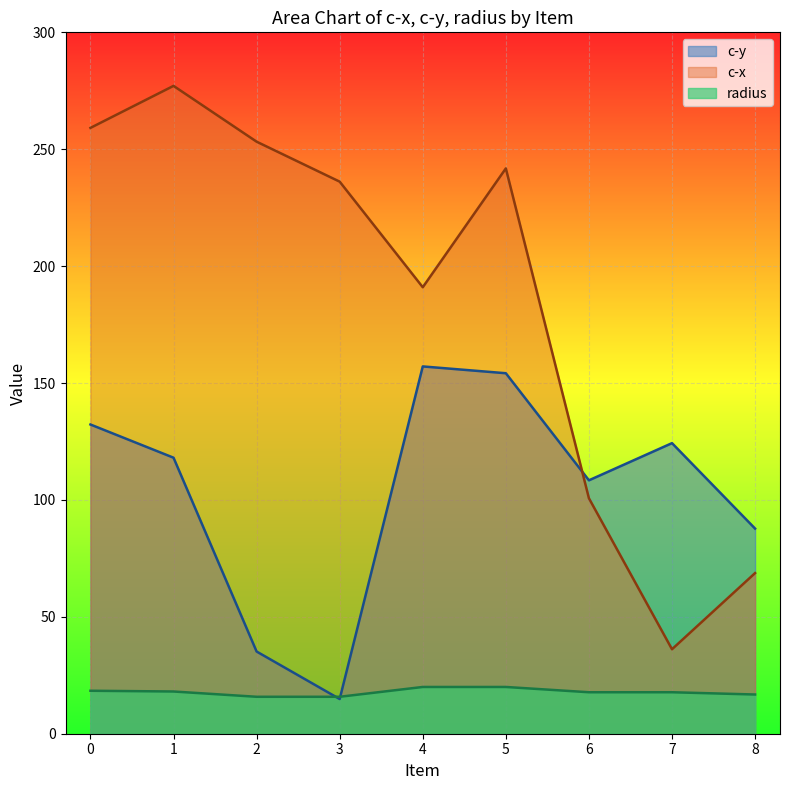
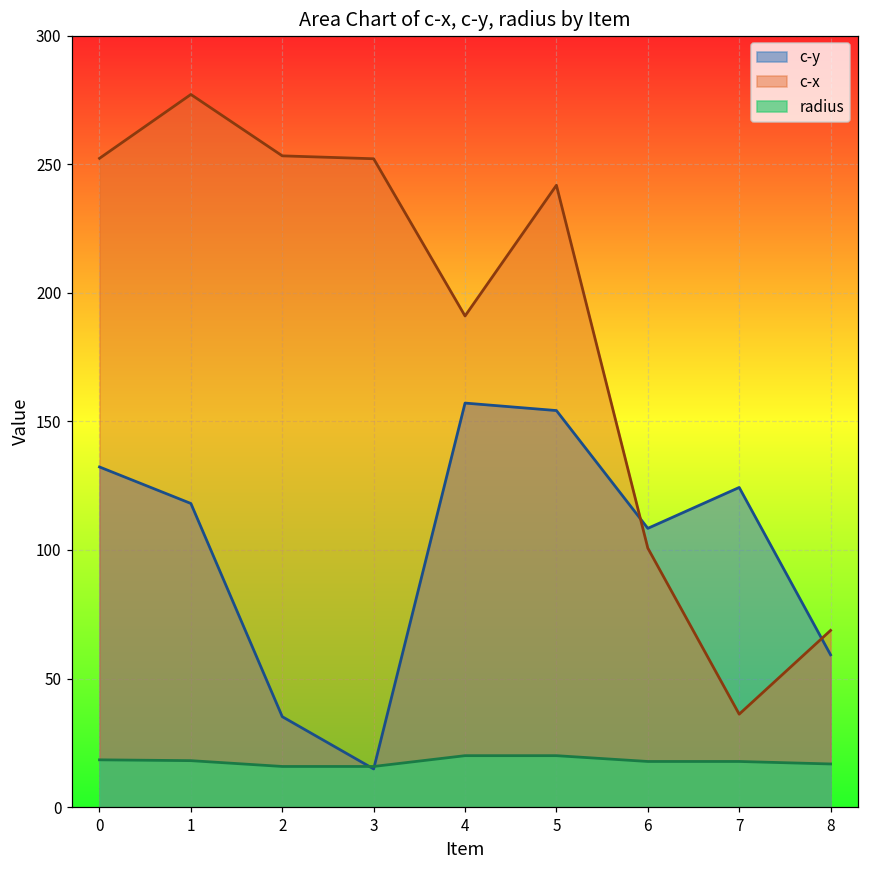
  {
    "c-y": {
      "0": 132,
      "1": 118,
      "2": 35,
      "4": 157,
      "5": 154,
      "6": 108,
      "7": 124,
-     "8": 88
+     "8": 59
    },
    "c-x": {
-     "0": 259,
+     "0": 252,
      "1": 277,
      "2": 253,
-     "3": 236,
+     "3": 252,
      "4": 191,
      "5": 242,
      "6": 101,
      "7": 36,
      "8": 69
    },
    "radius": {
      "0": 18,
      "1": 18,
      "2": 16,
      "4": 20,
      "5": 20,
      "6": 18,
      "7": 18,
      "8": 17
    }
  }
